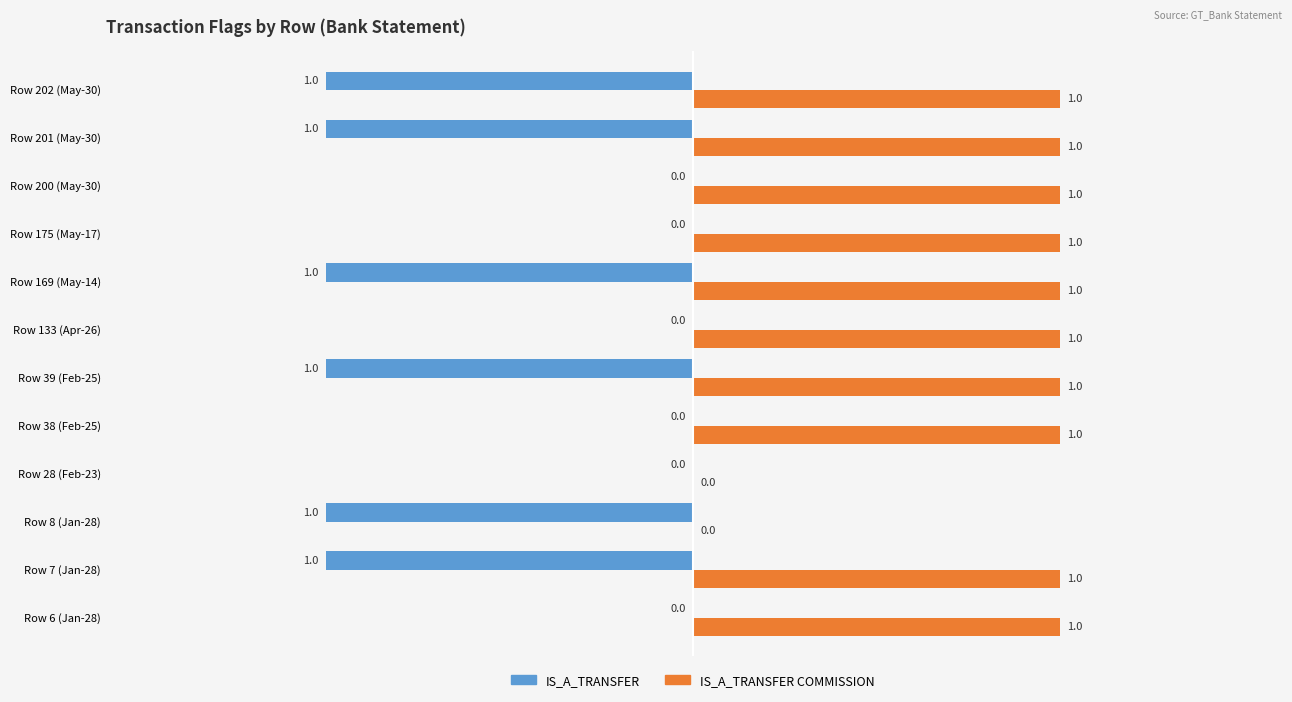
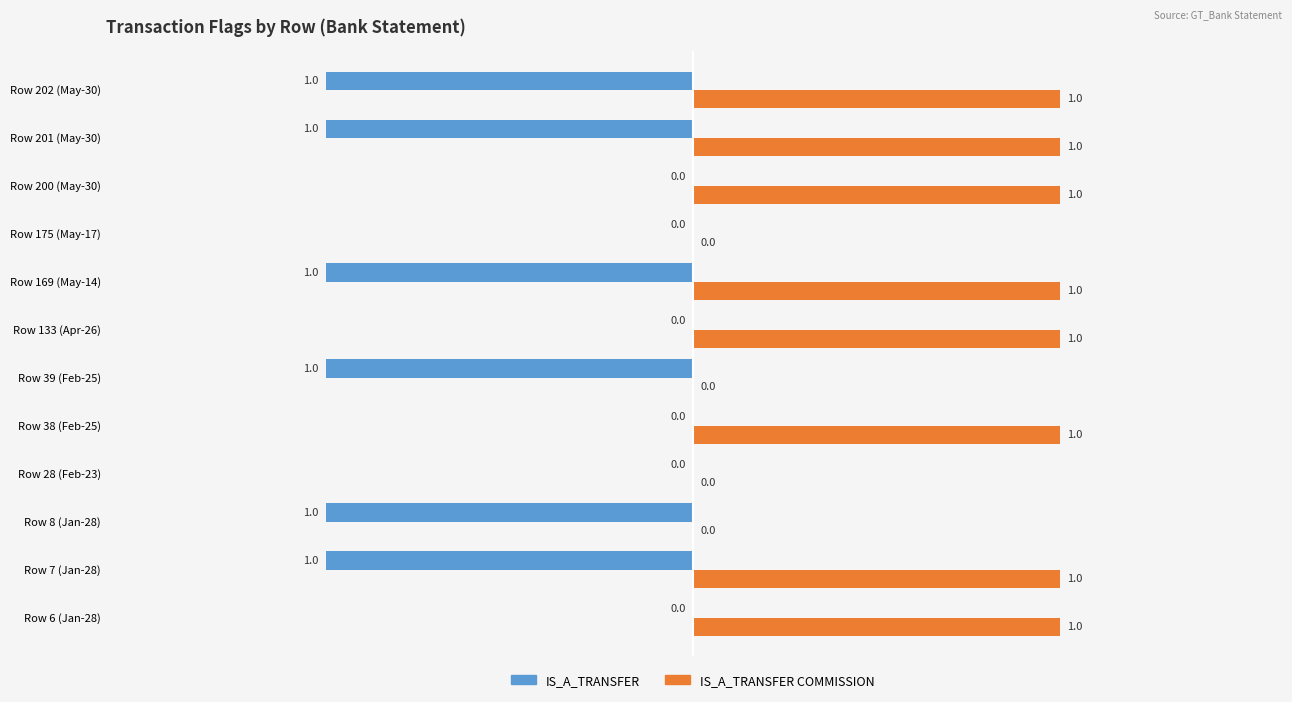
  {
    "IS_A_TRANSFER": {
      "Row 200 (May-30)": 0.0,
      "Row 175 (May-17)": 0.0,
      "Row 133 (Apr-26)": 0.0,
      "Row 38 (Feb-25)": 0.0,
      "Row 28 (Feb-23)": 0.0,
      "Row 6 (Jan-28)": 0.0
    },
    "IS_A_TRANSFER COMMISSION": {
      "Row 202 (May-30)": 1.0,
      "Row 201 (May-30)": 1.0,
      "Row 200 (May-30)": 1.0,
-     "Row 175 (May-17)": 1.0,
+     "Row 175 (May-17)": 0.0,
      "Row 169 (May-14)": 1.0,
      "Row 133 (Apr-26)": 1.0,
-     "Row 39 (Feb-25)": 1.0,
+     "Row 39 (Feb-25)": 0.0,
      "Row 38 (Feb-25)": 1.0,
      "Row 28 (Feb-23)": 0.0,
      "Row 8 (Jan-28)": 0.0,
      "Row 7 (Jan-28)": 1.0,
      "Row 6 (Jan-28)": 1.0
    }
  }
